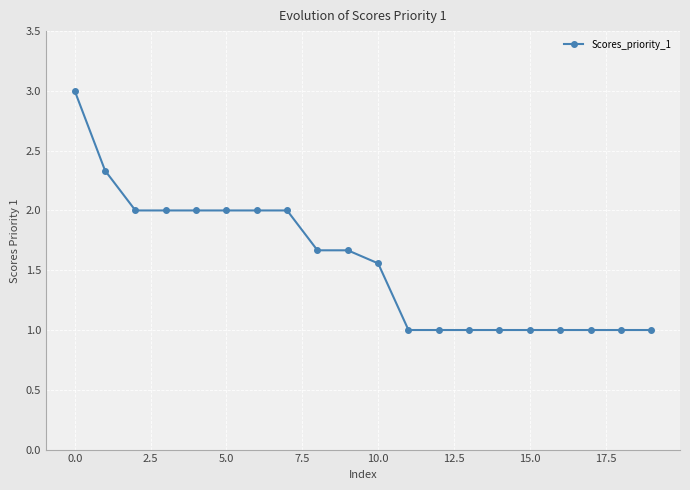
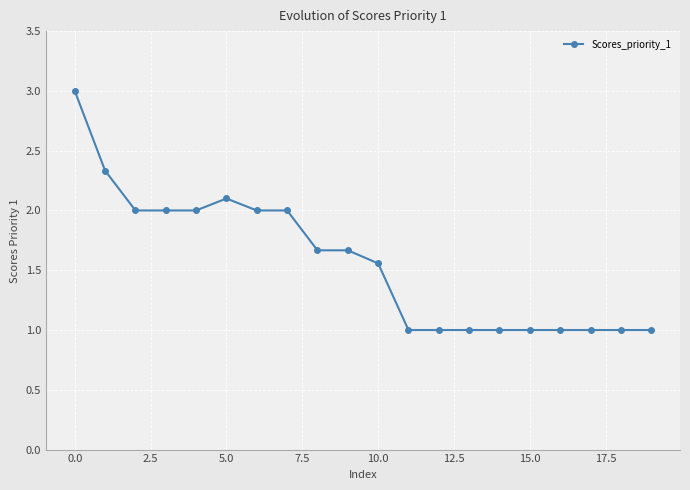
  {
    "0.0": 3.0,
-   "5.0": 2.0,
+   "5.0": 2.1,
    "10.0": 1.56,
    "15.0": 1.0
  }
